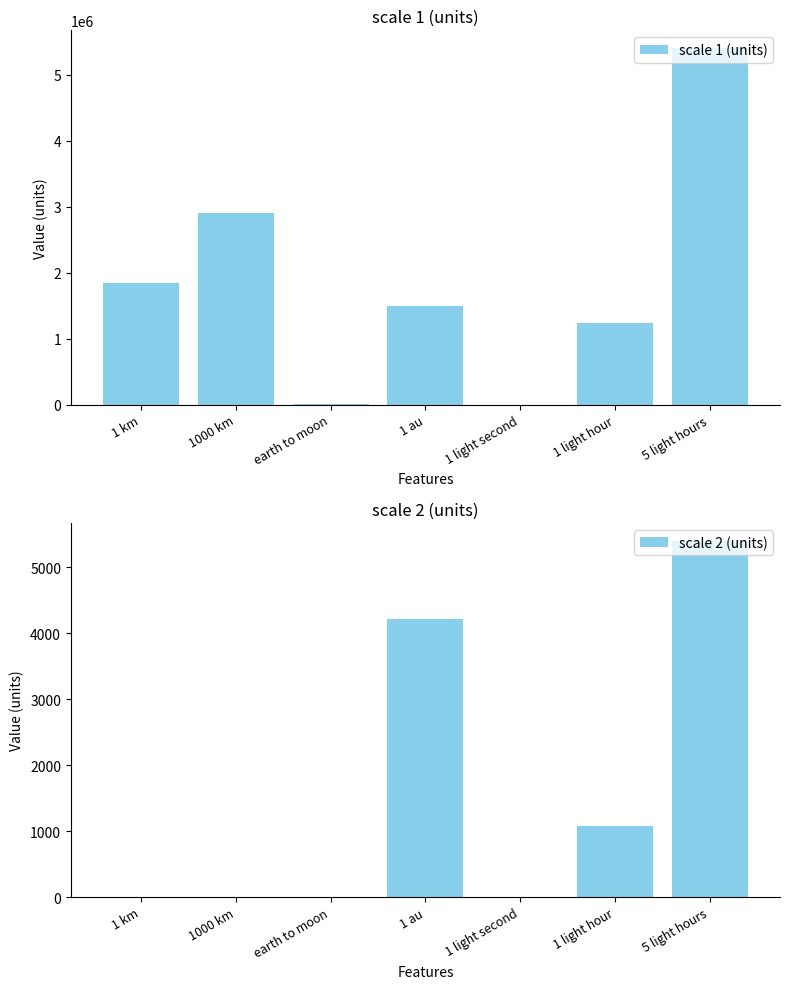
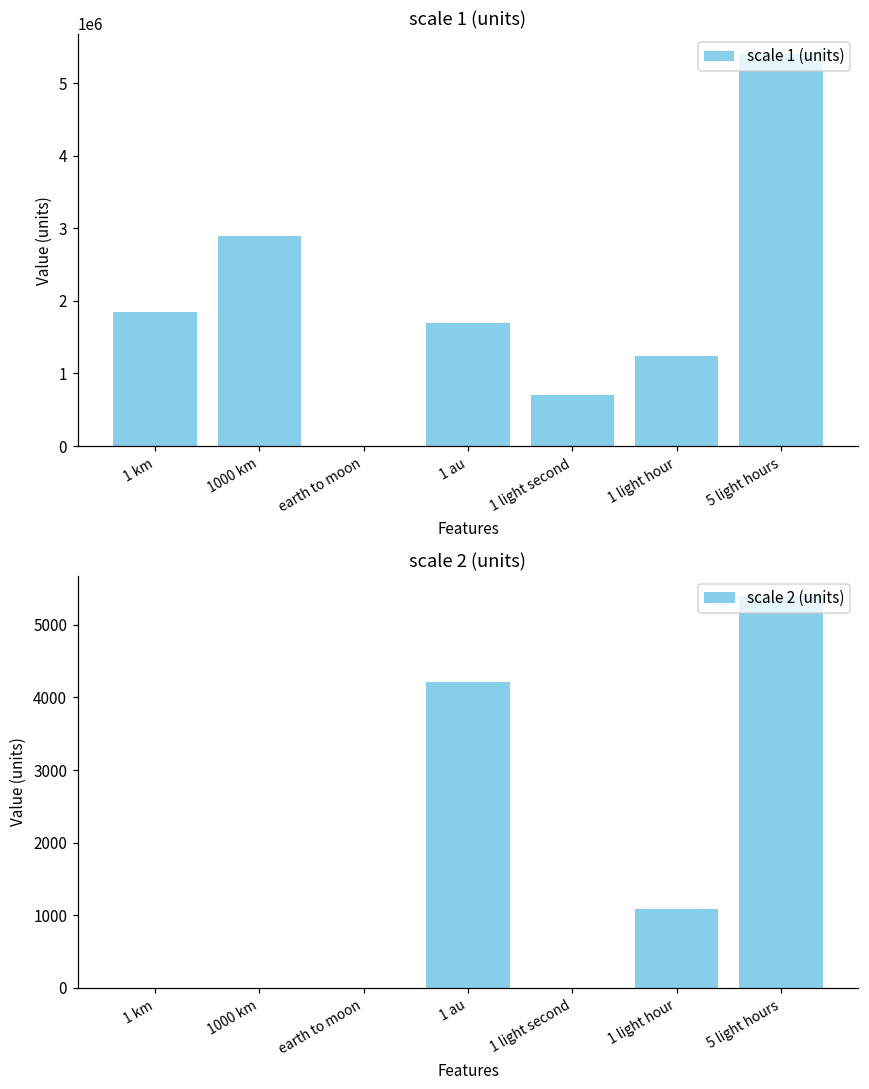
  {
    "scale 1 (units)": {
      "1 km": 1800000,
      "1000 km": 2900000,
-     "1 au": 1500000,
-     "1 light second": 0,
+     "1 au": 1700000,
+     "1 light second": 700000,
      "1 light hour": 1200000
    },
    "scale 2 (units)": {
      "1 au": 4200,
      "1 light hour": 1100
    }
  }
